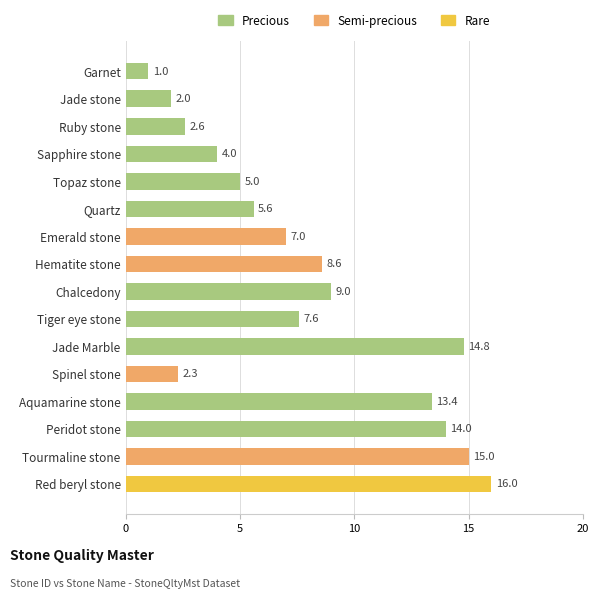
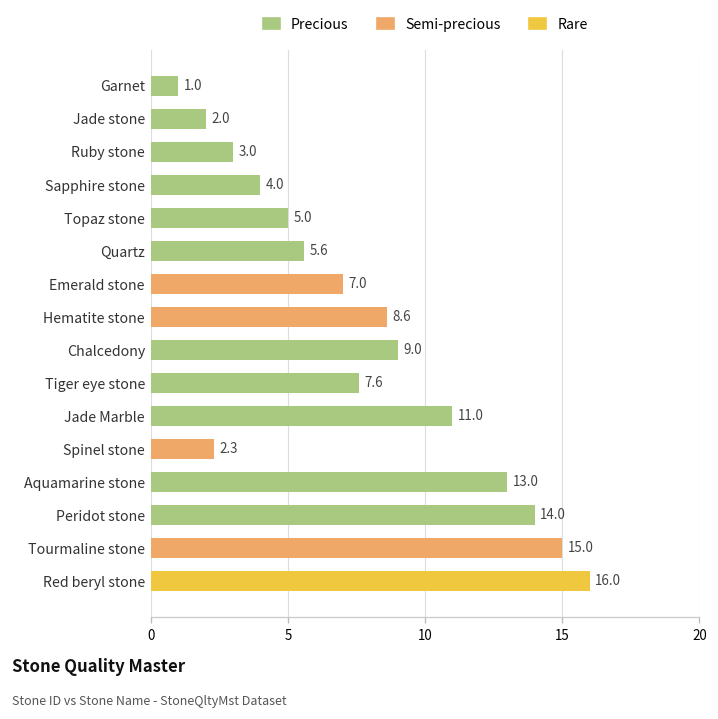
  {
    "Garnet": 1.0,
    "Jade stone": 2.0,
-   "Ruby stone": 2.6,
+   "Ruby stone": 3.0,
    "Sapphire stone": 4.0,
    "Topaz stone": 5.0,
    "Quartz": 5.6,
    "Emerald stone": 7.0,
    "Hematite stone": 8.6,
    "Chalcedony": 9.0,
    "Tiger eye stone": 7.6,
-   "Jade Marble": 14.8,
+   "Jade Marble": 11.0,
    "Spinel stone": 2.3,
-   "Aquamarine stone": 13.4,
+   "Aquamarine stone": 13.0,
    "Peridot stone": 14.0,
    "Tourmaline stone": 15.0,
    "Red beryl stone": 16.0
  }
